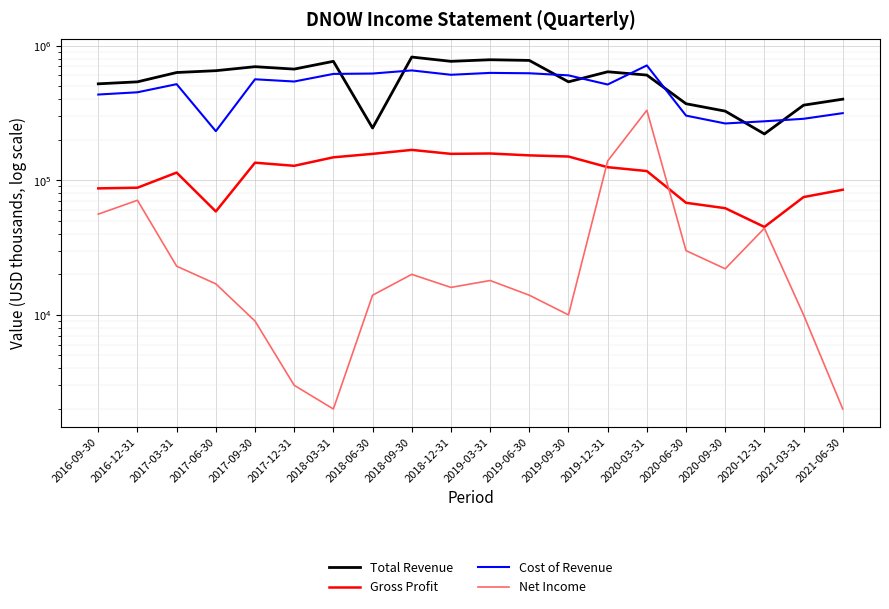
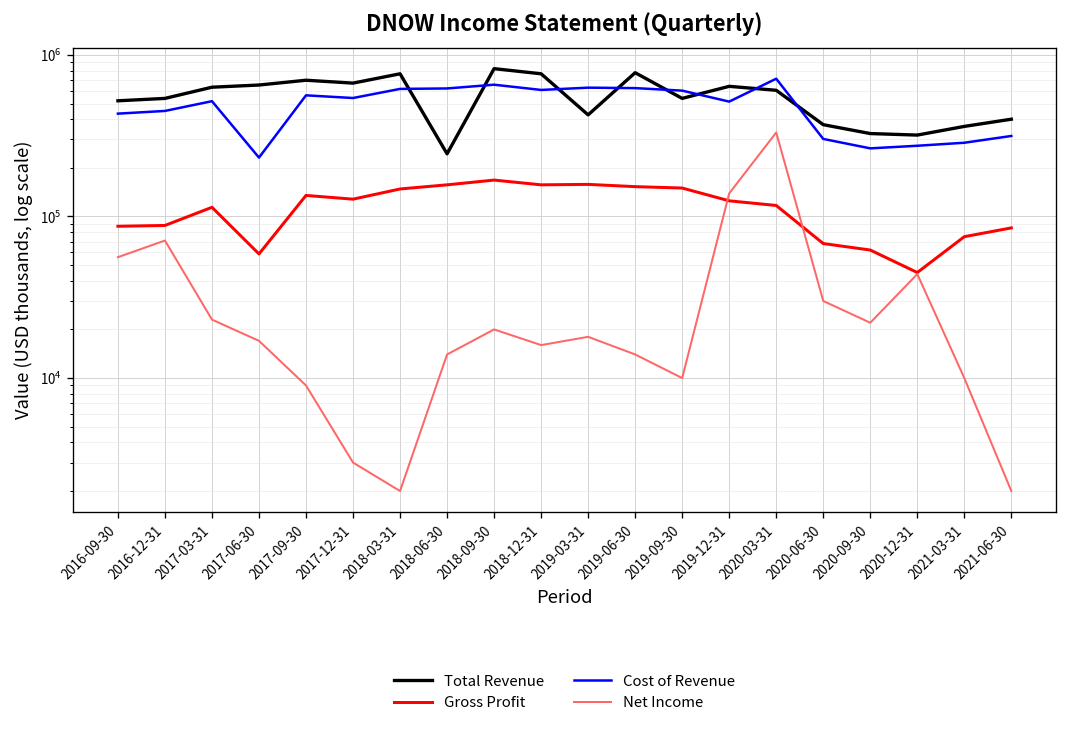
  {
    "Total Revenue": {
      "2016-09-30": 520000,
      "2016-12-31": 540000,
      "2017-03-31": 600000,
      "2017-06-30": 700000,
      "2017-09-30": 700000,
      "2017-12-31": 700000,
      "2018-03-31": 800000,
      "2018-06-30": 240000,
      "2018-09-30": 800000,
      "2018-12-31": 800000,
-     "2019-03-31": 800000,
+     "2019-03-31": 430000,
      "2019-06-30": 800000,
      "2019-09-30": 540000,
      "2019-12-31": 600000,
      "2020-03-31": 600000,
      "2020-06-30": 370000,
      "2020-09-30": 330000,
-     "2020-12-31": 220000,
+     "2020-12-31": 320000,
      "2021-03-31": 360000,
      "2021-06-30": 400000
    },
    "Gross Profit": {
      "2016-09-30": 90000,
      "2016-12-31": 90000,
      "2017-03-31": 110000,
      "2017-06-30": 60000,
      "2017-09-30": 140000,
      "2017-12-31": 130000,
      "2018-03-31": 150000,
      "2018-06-30": 160000,
      "2018-09-30": 170000,
      "2018-12-31": 160000,
      "2019-03-31": 160000,
      "2019-06-30": 150000,
      "2019-09-30": 150000,
      "2019-12-31": 130000,
      "2020-03-31": 120000,
      "2020-06-30": 70000,
      "2020-09-30": 60000,
      "2021-03-31": 80000,
      "2021-06-30": 90000
    },
    "Cost of Revenue": {
      "2016-09-30": 430000,
      "2016-12-31": 450000,
      "2017-03-31": 520000,
      "2017-06-30": 230000,
      "2017-09-30": 560000,
      "2017-12-31": 540000,
      "2018-03-31": 600000,
      "2018-06-30": 600000,
      "2018-09-30": 700000,
      "2018-12-31": 600000,
      "2019-03-31": 600000,
      "2019-06-30": 600000,
      "2019-09-30": 600000,
      "2019-12-31": 510000,
      "2020-03-31": 700000,
      "2020-06-30": 300000,
      "2020-09-30": 260000,
      "2020-12-31": 270000,
      "2021-03-31": 290000,
      "2021-06-30": 320000
    },
    "Net Income": {
      "2016-09-30": 56000,
      "2016-12-31": 70000,
      "2017-03-31": 23000,
      "2017-06-30": 17000,
      "2017-09-30": 9000,
      "2017-12-31": 3000,
      "2018-03-31": 2000,
      "2018-06-30": 14000,
      "2018-09-30": 20000,
      "2018-12-31": 16000,
      "2019-03-31": 18000,
      "2019-06-30": 14000,
      "2019-09-30": 10000,
      "2019-12-31": 140000,
      "2020-03-31": 330000,
      "2020-06-30": 30000,
      "2020-09-30": 22000,
      "2021-03-31": 10000,
      "2021-06-30": 2000
    }
  }
